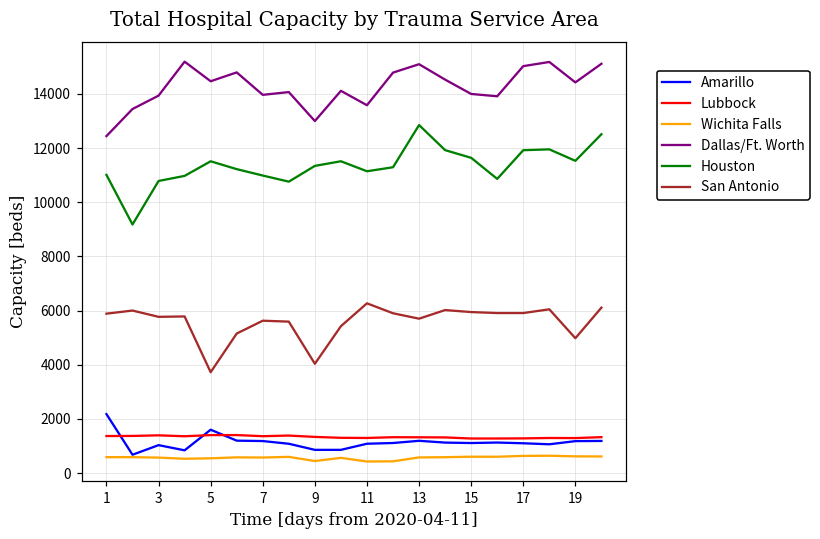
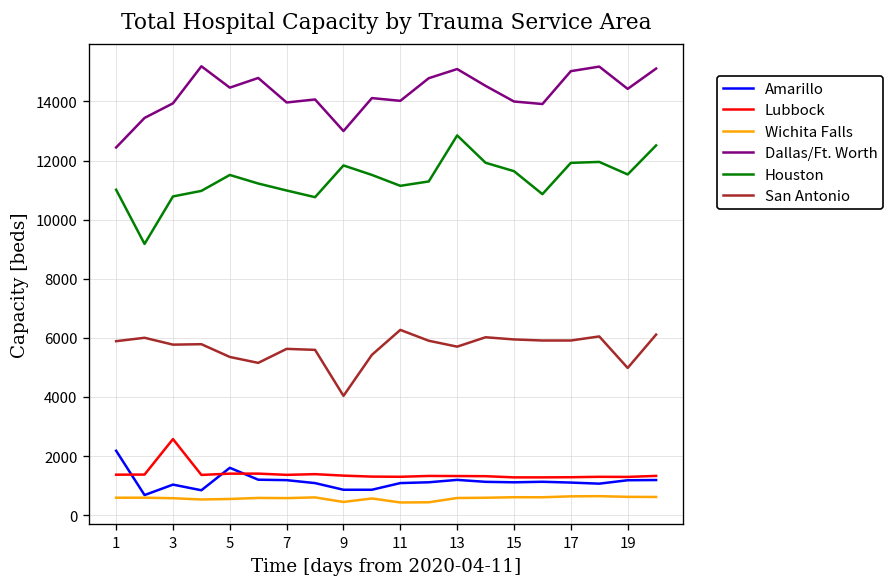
  {
    "Amarillo": {
      "1": 2200,
      "3": 1000,
      "5": 1600,
      "7": 1200,
      "9": 900,
      "11": 1100,
      "13": 1200,
      "15": 1100,
      "17": 1100,
      "19": 1200
    },
    "Lubbock": {
      "1": 1400,
-     "3": 1400,
+     "3": 2600,
      "5": 1400,
      "7": 1400,
      "9": 1300,
      "11": 1300,
      "13": 1300,
      "15": 1300,
      "17": 1300,
      "19": 1300
    },
    "Wichita Falls": {
      "1": 600,
      "3": 600,
      "5": 500,
      "7": 600,
      "9": 400,
      "11": 400,
      "13": 600,
      "15": 600,
      "17": 600,
      "19": 600
    },
    "Dallas/Ft. Worth": {
      "1": 12400,
      "3": 13900,
      "5": 14500,
      "7": 14000,
      "9": 13000,
-     "11": 13600,
+     "11": 14000,
      "13": 15100,
      "15": 14000,
      "17": 15000,
      "19": 14400
    },
    "Houston": {
      "1": 11000,
      "3": 10800,
      "5": 11500,
      "7": 11000,
-     "9": 11300,
+     "9": 11800,
      "11": 11100,
      "13": 12900,
      "15": 11600,
      "17": 11900,
      "19": 11500
    },
    "San Antonio": {
      "1": 5900,
      "3": 5800,
-     "5": 3700,
+     "5": 5400,
      "7": 5600,
      "9": 4000,
      "11": 6300,
      "13": 5700,
      "15": 5900,
      "17": 5900,
      "19": 5000
    }
  }
